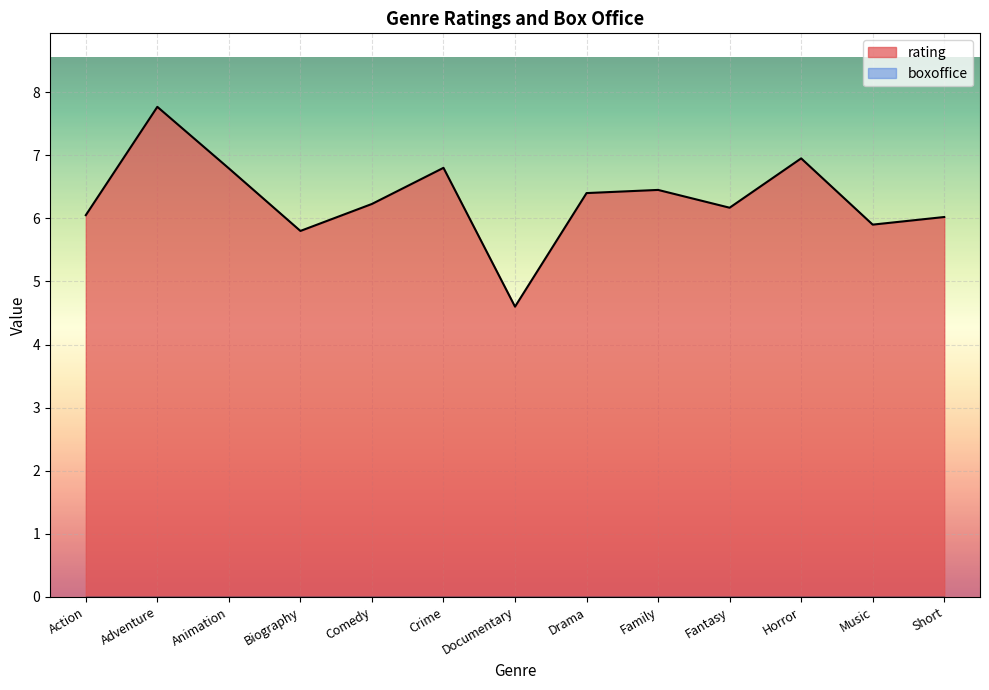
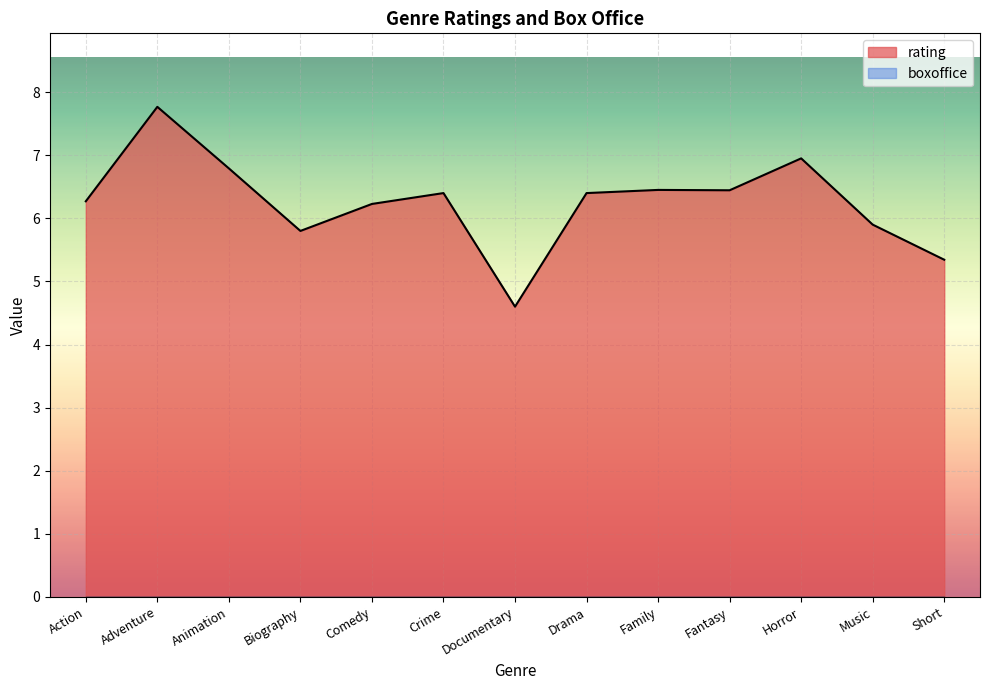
  {
    "rating": {
-     "Action": 6.1,
+     "Action": 6.3,
      "Adventure": 7.8,
      "Animation": 6.8,
      "Biography": 5.8,
      "Comedy": 6.2,
-     "Crime": 6.8,
+     "Crime": 6.4,
      "Documentary": 4.6,
      "Drama": 6.4,
      "Family": 6.5,
-     "Fantasy": 6.2,
+     "Fantasy": 6.4,
      "Horror": 7.0,
      "Music": 5.9,
-     "Short": 6.0
+     "Short": 5.3
    },
    "boxoffice": {
      "Action": 0.0,
      "Adventure": 0.0,
      "Animation": 0.0,
      "Biography": 0.0,
      "Comedy": 0.0,
      "Crime": 0.0,
      "Documentary": 0.0,
      "Drama": 0.0,
      "Family": 0.0,
      "Fantasy": 0.0,
      "Horror": 0.0,
      "Music": 0.0,
      "Short": 0.0
    }
  }
